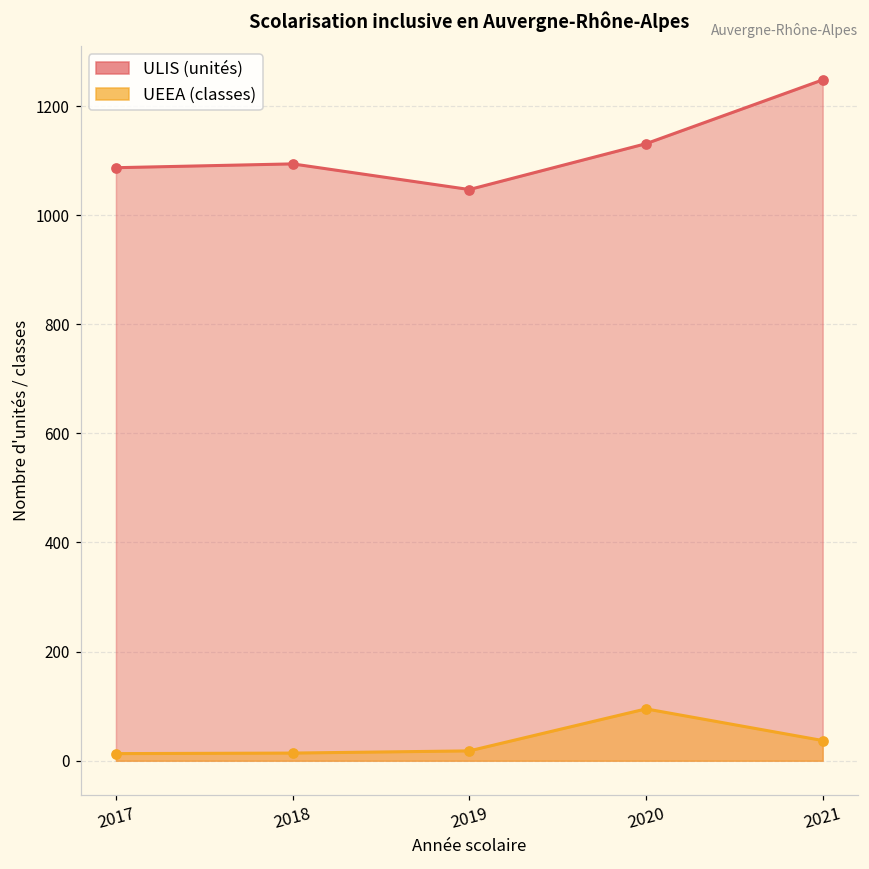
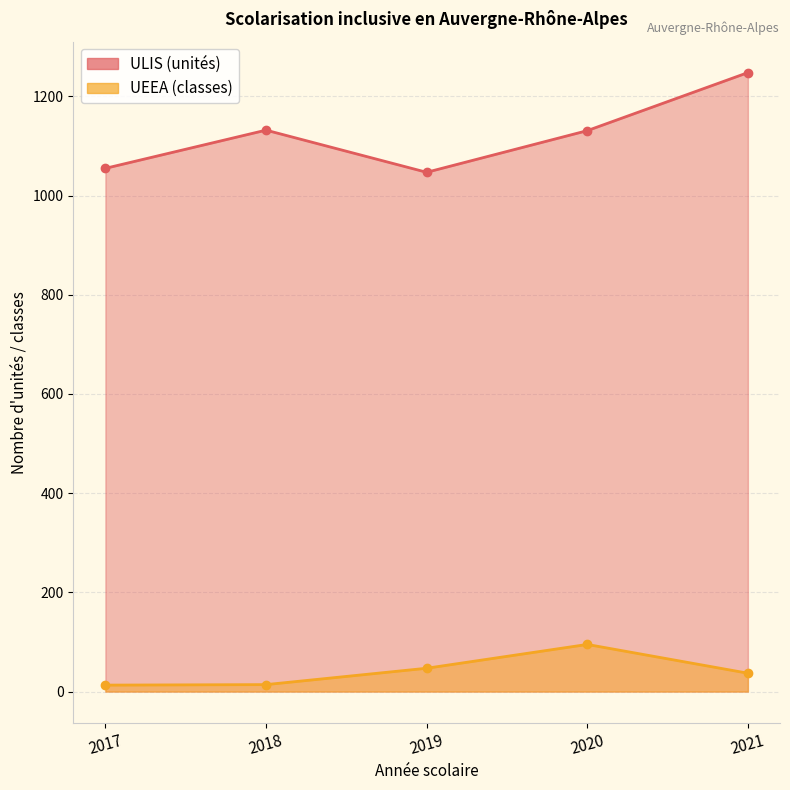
  {
    "ULIS (unités)": {
-     "2017": 1090,
-     "2018": 1090,
+     "2017": 1060,
+     "2018": 1130,
      "2019": 1050,
      "2020": 1130,
      "2021": 1250
    },
    "UEEA (classes)": {
      "2017": 10,
      "2018": 10,
-     "2019": 20,
+     "2019": 50,
      "2020": 100,
      "2021": 40
    }
  }
